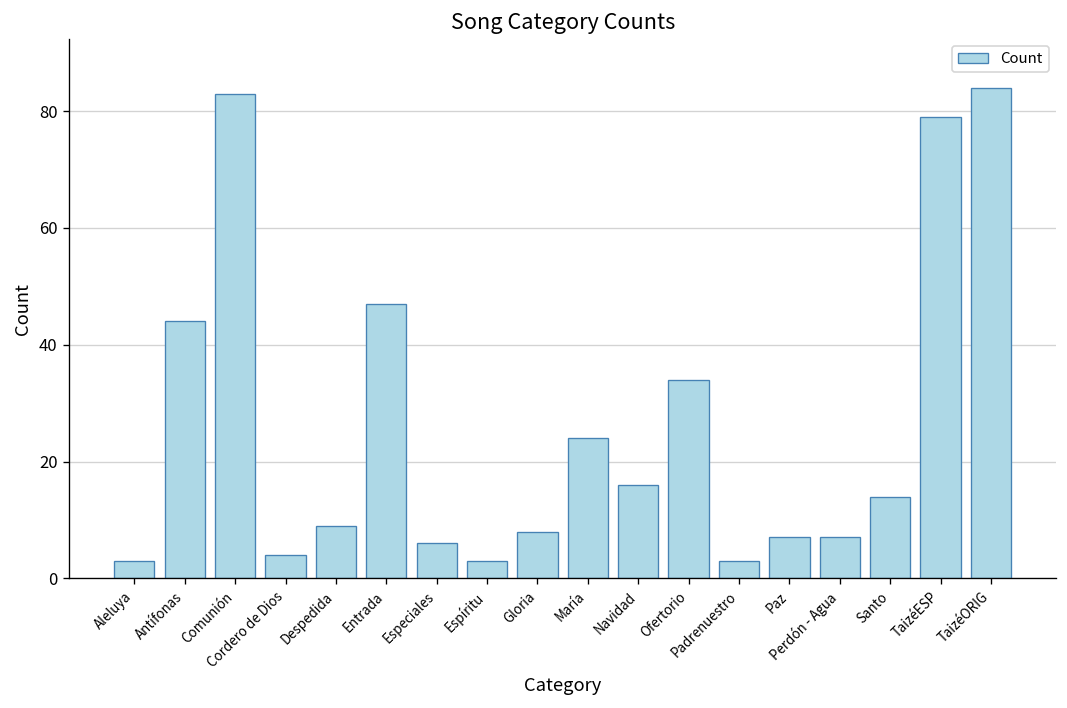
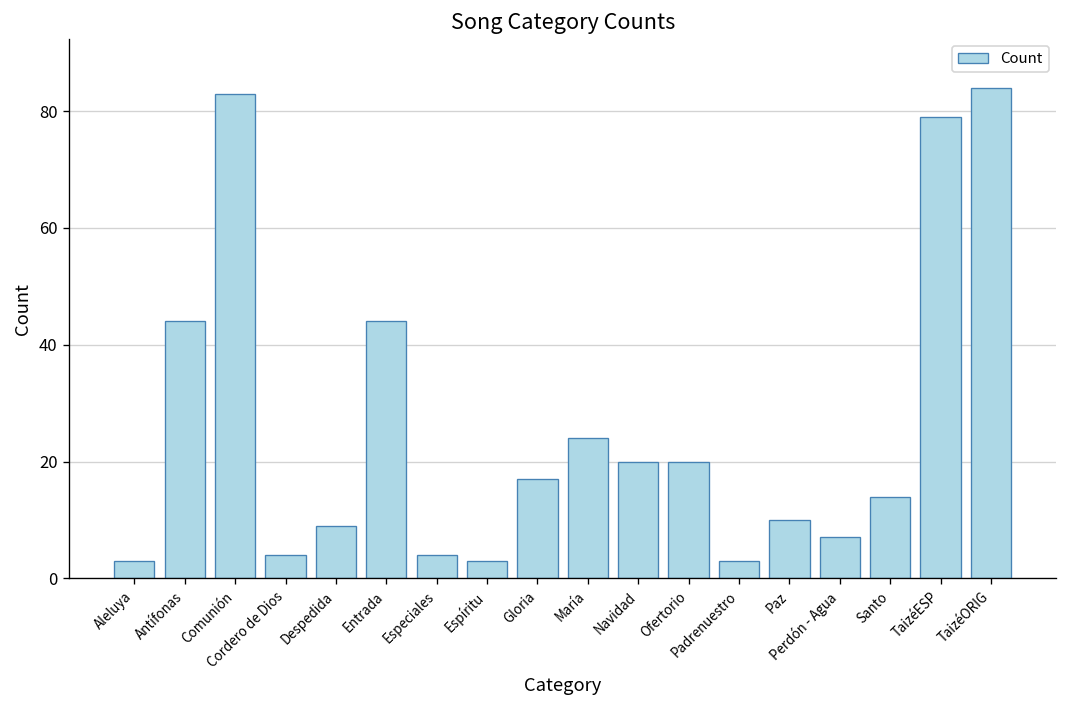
  {
    "Aleluya": 3,
    "Antífonas": 44,
    "Comunión": 83,
    "Cordero de Dios": 4,
    "Despedida": 9,
-   "Entrada": 47,
-   "Especiales": 6,
+   "Entrada": 44,
+   "Especiales": 4,
    "Espíritu": 3,
-   "Gloria": 8,
+   "Gloria": 17,
    "María": 24,
-   "Navidad": 16,
-   "Ofertorio": 34,
+   "Navidad": 20,
+   "Ofertorio": 20,
    "Padrenuestro": 3,
-   "Paz": 7,
+   "Paz": 10,
    "Perdón - Agua": 7,
    "Santo": 14,
    "TaizéESP": 79,
    "TaizéORIG": 84
  }
